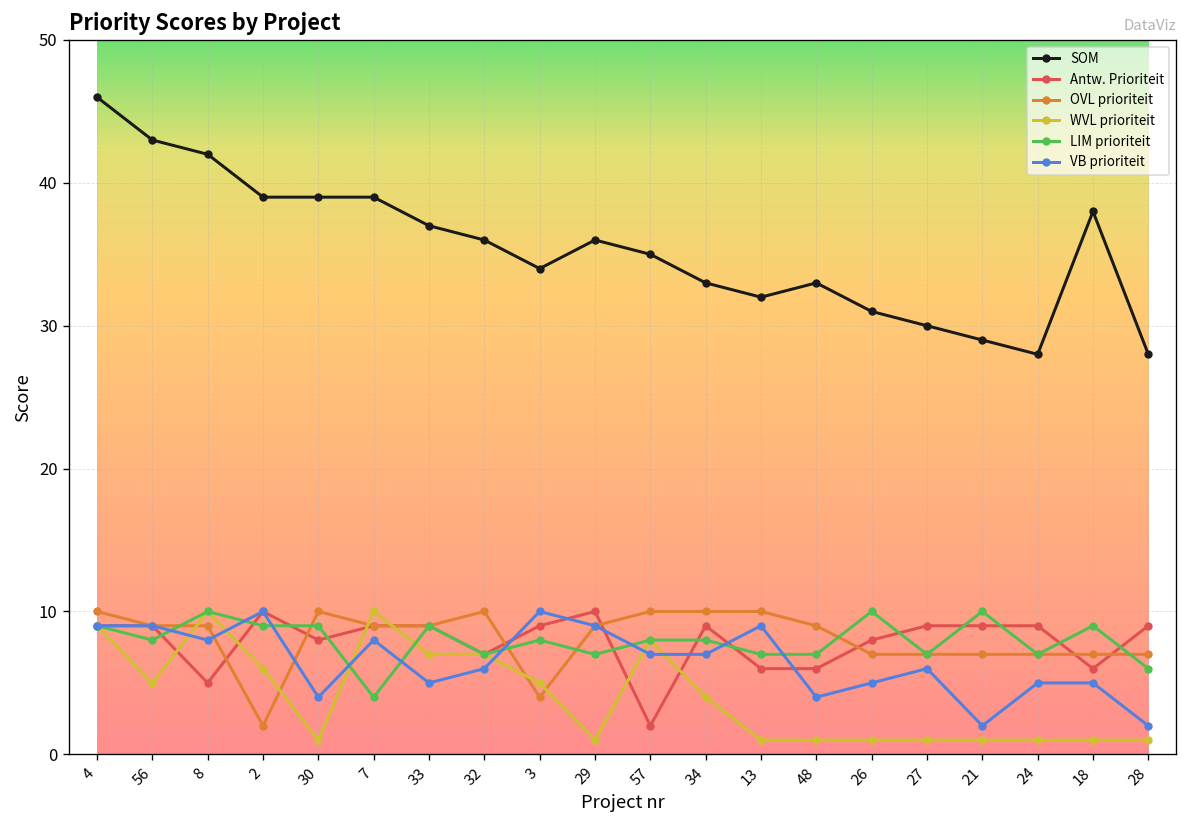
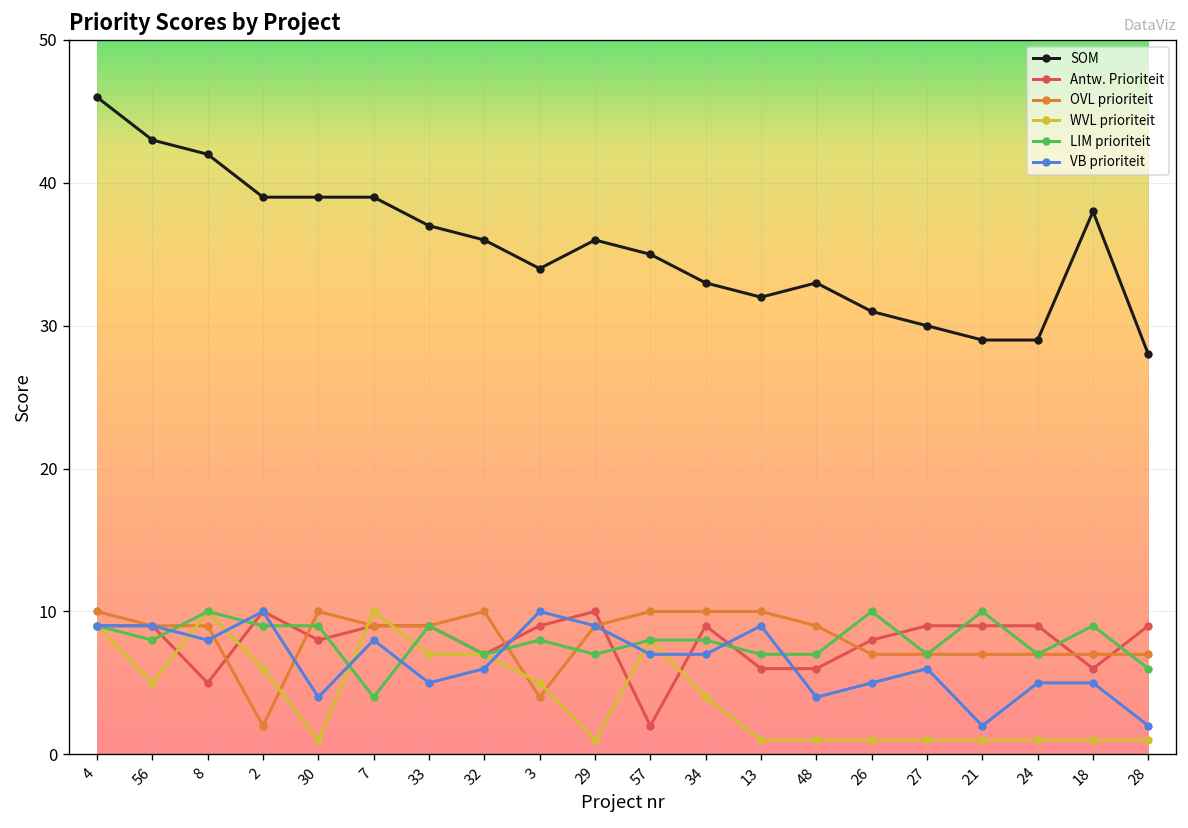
  {
    "SOM": {
      "4": 46,
      "56": 43,
      "8": 42,
      "2": 39,
      "30": 39,
      "7": 39,
      "33": 37,
      "32": 36,
      "3": 34,
      "29": 36,
      "57": 35,
      "34": 33,
      "13": 32,
      "48": 33,
      "26": 31,
      "27": 30,
      "21": 29,
-     "24": 28,
+     "24": 29,
      "18": 38,
      "28": 28
    },
    "WVL prioriteit": {
      "56": 5,
      "2": 6,
      "30": 1,
      "7": 10,
      "33": 7,
      "3": 5,
      "29": 1,
      "34": 4,
      "13": 1,
      "48": 1,
      "26": 1,
      "27": 1,
      "21": 1,
      "24": 1,
      "18": 1,
      "28": 1
    },
    "LIM prioriteit": {
      "56": 8,
      "2": 9,
      "30": 9,
      "7": 4,
      "3": 8,
      "29": 7,
      "34": 8,
      "13": 7,
      "48": 7,
      "26": 10,
      "21": 10,
      "18": 9,
      "28": 6
    },
    "VB prioriteit": {
      "8": 8,
      "30": 4,
      "7": 8,
      "33": 5,
      "32": 6,
      "3": 10,
      "57": 7,
      "34": 7,
      "13": 9,
      "48": 4,
      "26": 5,
      "27": 6,
      "21": 2,
      "24": 5,
      "18": 5,
      "28": 2
    }
  }
